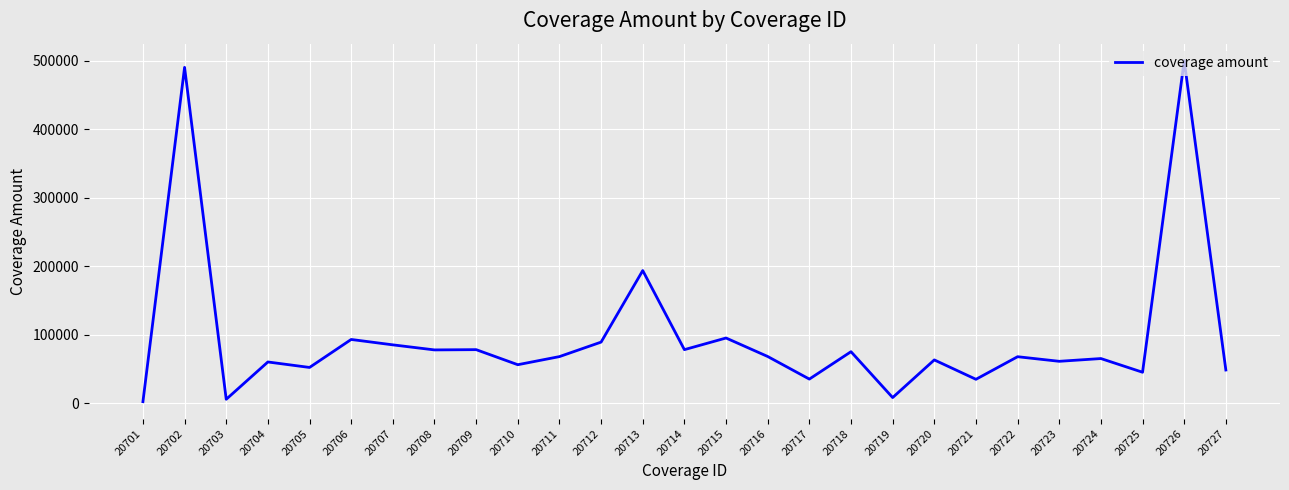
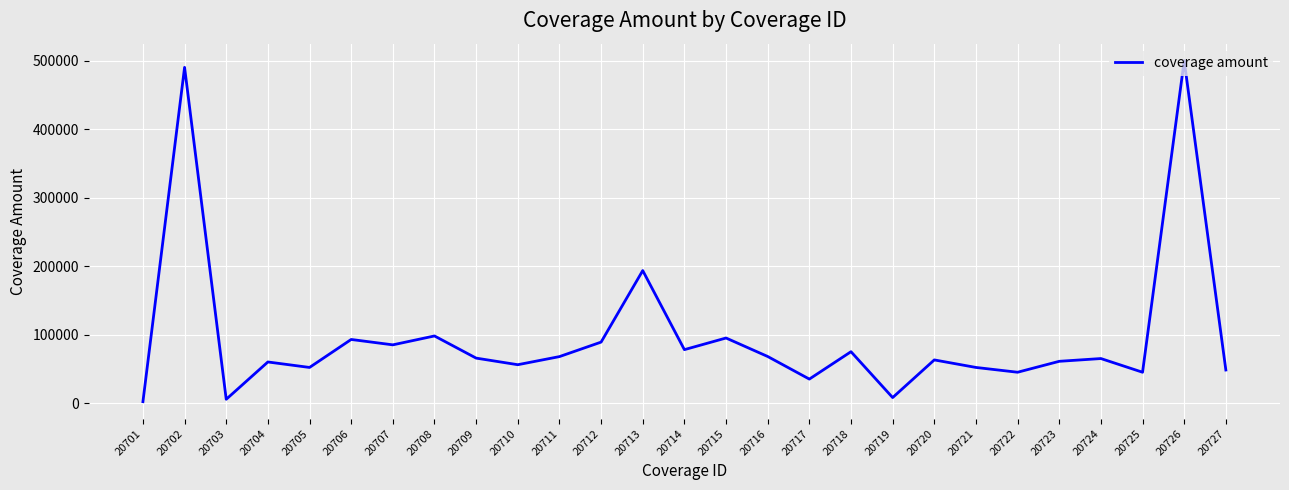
  {
    "20701": 0,
    "20702": 490000,
    "20703": 10000,
    "20704": 60000,
    "20705": 50000,
    "20706": 90000,
    "20707": 90000,
-   "20708": 80000,
-   "20709": 80000,
+   "20708": 100000,
+   "20709": 70000,
    "20710": 60000,
    "20711": 70000,
    "20712": 90000,
    "20713": 190000,
    "20714": 80000,
    "20715": 100000,
    "20716": 70000,
    "20717": 40000,
    "20718": 80000,
    "20719": 10000,
    "20720": 60000,
-   "20721": 30000,
-   "20722": 70000,
+   "20721": 50000,
+   "20722": 50000,
    "20723": 60000,
    "20724": 70000,
    "20725": 50000,
    "20727": 50000
  }
